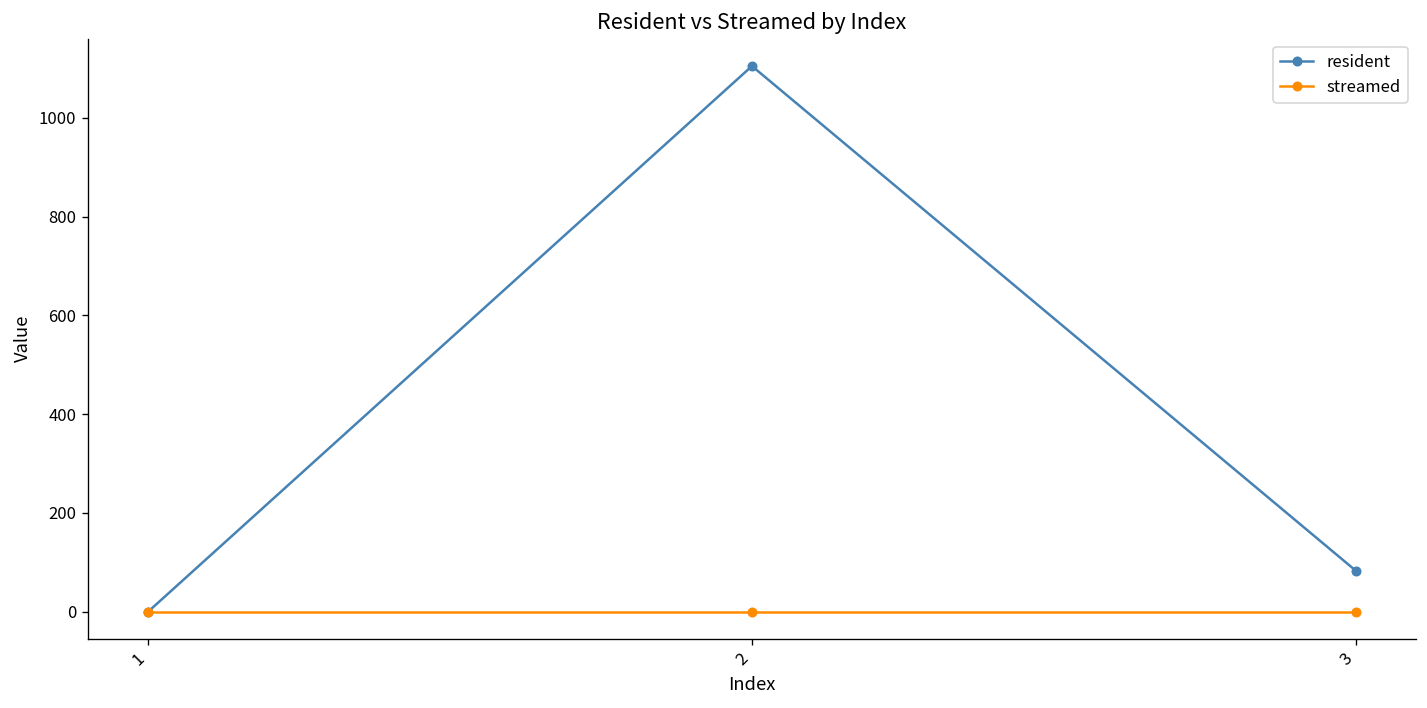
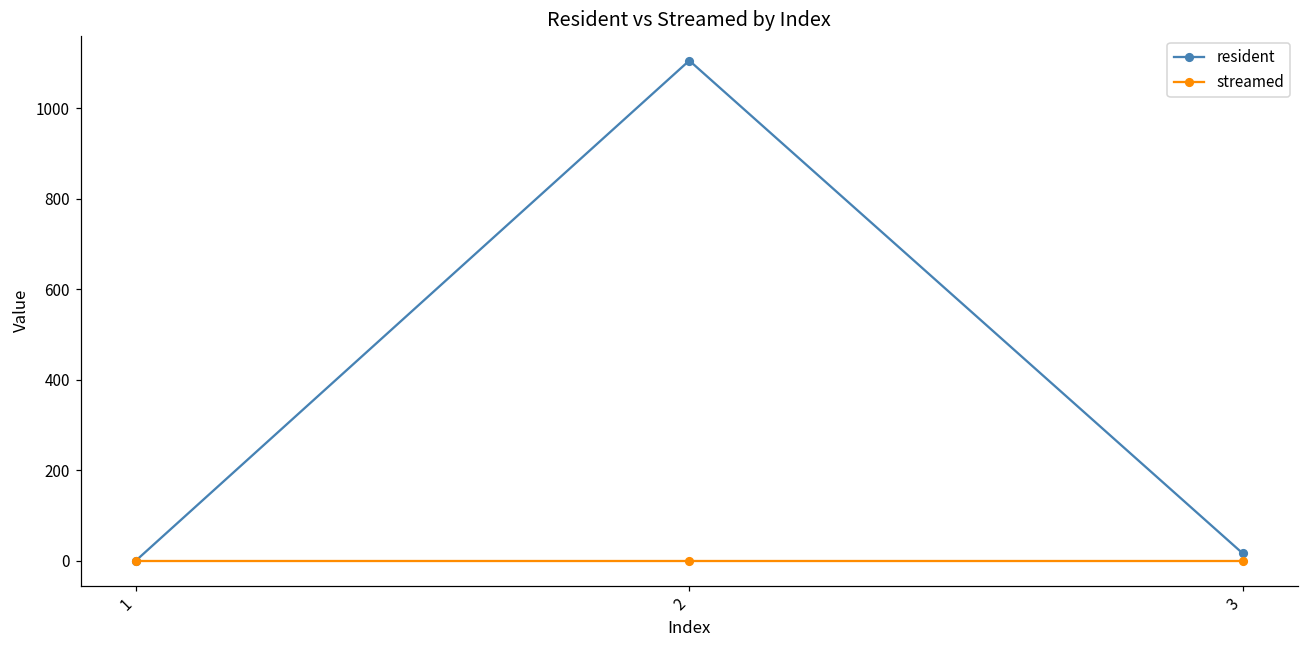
  {
    "resident": {
      "2": 1110,
-     "3": 80
+     "3": 20
    },
    "streamed": {
      "2": 0,
      "3": 0
    }
  }
